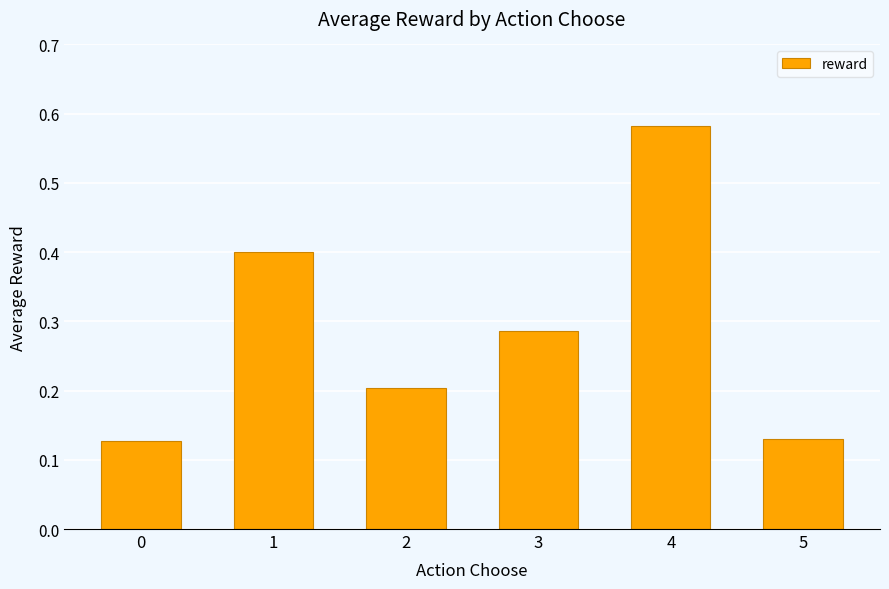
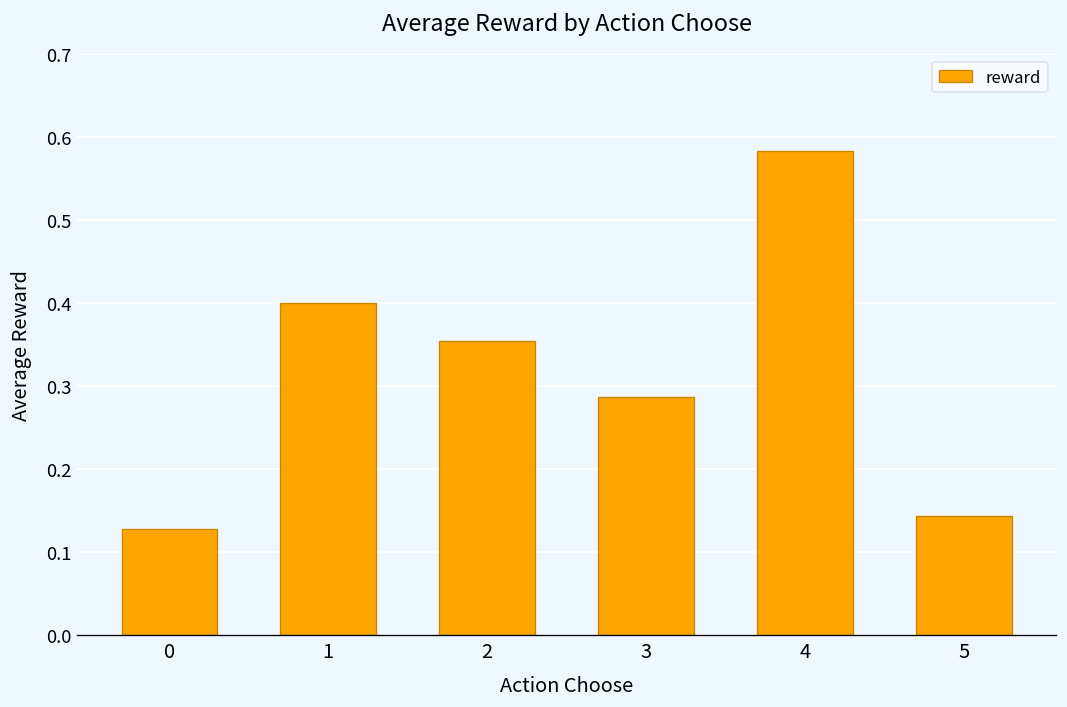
  {
    "0": 0.13,
    "1": 0.40,
-   "2": 0.20,
+   "2": 0.35,
    "3": 0.29,
    "4": 0.58,
-   "5": 0.13
+   "5": 0.14
  }
